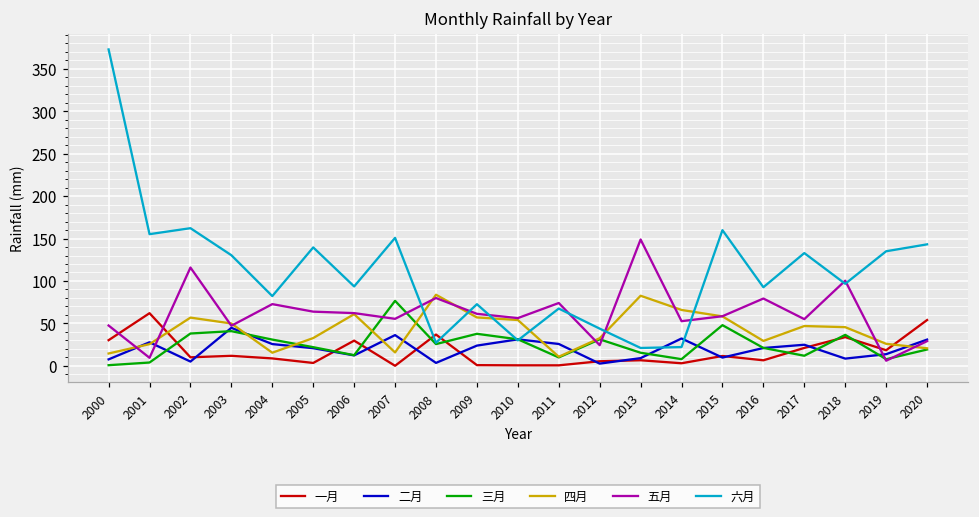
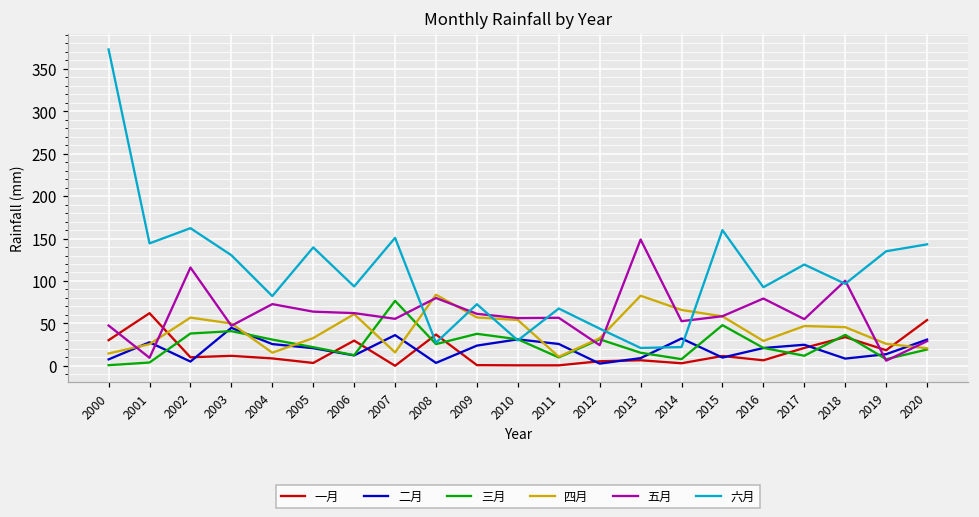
  {
    "一月": {
      "2000": 30,
      "2001": 60,
      "2002": 10,
      "2003": 10,
      "2004": 10,
      "2005": 0,
      "2006": 30,
      "2007": 0,
      "2008": 40,
      "2009": 0,
      "2010": 0,
      "2011": 0,
      "2014": 0,
      "2016": 10,
      "2017": 20,
      "2019": 20,
      "2020": 50
    },
    "二月": {
      "2000": 10,
      "2002": 10,
      "2004": 30,
      "2007": 40,
      "2008": 0,
      "2009": 20,
      "2011": 30,
      "2014": 30,
      "2017": 20,
      "2018": 10,
      "2019": 10
    },
    "三月": {
      "2000": 0,
      "2001": 0,
      "2002": 40,
      "2003": 40,
      "2004": 30,
      "2007": 80,
      "2009": 40,
      "2013": 20,
      "2014": 10,
      "2015": 50,
      "2017": 10
    },
    "四月": {
      "2000": 10,
      "2002": 60,
      "2004": 20,
      "2005": 30,
      "2007": 20,
      "2008": 80,
      "2009": 60,
      "2013": 80,
      "2014": 70,
      "2016": 30,
      "2017": 50,
      "2018": 50,
      "2019": 30
    },
    "五月": {
      "2000": 50,
      "2001": 10,
      "2002": 120,
      "2004": 70,
      "2005": 60,
      "2007": 60,
      "2008": 80,
      "2009": 60,
-     "2011": 70,
+     "2011": 60,
      "2012": 20,
      "2013": 150,
      "2014": 50,
      "2016": 80,
      "2017": 60,
      "2018": 100
    },
    "六月": {
      "2000": 370,
-     "2001": 160,
+     "2001": 140,
      "2002": 160,
      "2003": 130,
      "2004": 80,
      "2005": 140,
      "2006": 90,
      "2007": 150,
      "2009": 70,
      "2011": 70,
      "2012": 40,
      "2013": 20,
      "2014": 20,
      "2015": 160,
      "2016": 90,
-     "2017": 130,
+     "2017": 120,
      "2018": 100,
      "2019": 130,
      "2020": 140
    }
  }
